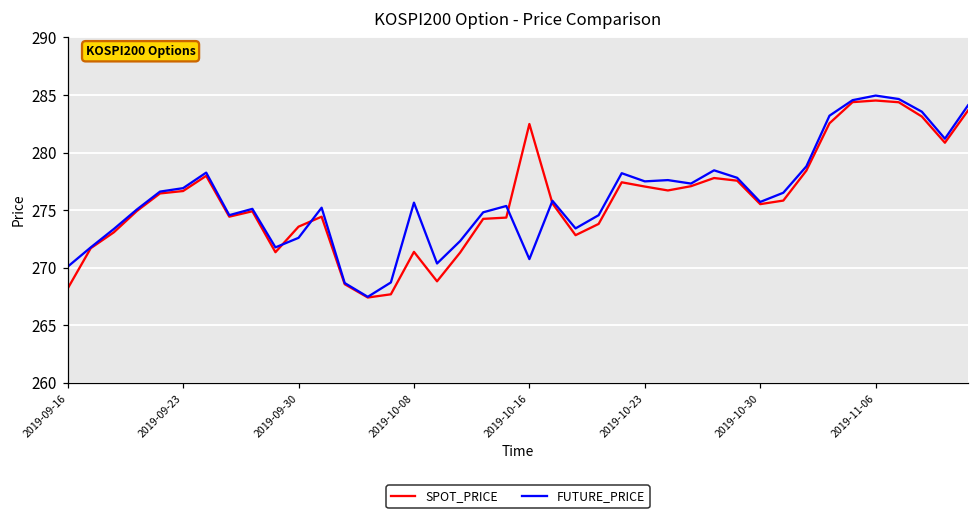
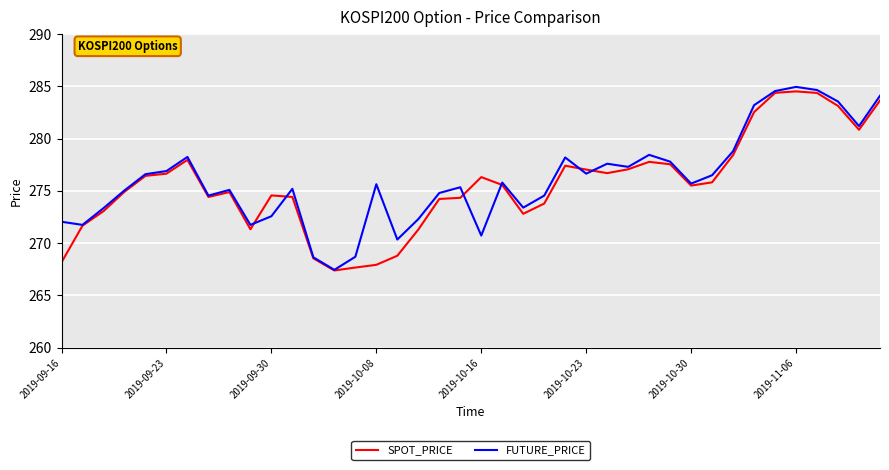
  {
    "SPOT_PRICE": {
      "2019-09-16": 268.2,
      "2019-09-23": 276.7,
-     "2019-09-30": 273.6,
-     "2019-10-08": 271.4,
-     "2019-10-16": 282.5,
+     "2019-09-30": 274.6,
+     "2019-10-08": 267.9,
+     "2019-10-16": 276.3,
      "2019-10-23": 277.0,
      "2019-11-06": 284.5
    },
    "FUTURE_PRICE": {
-     "2019-09-16": 270.1,
+     "2019-09-16": 272.1,
      "2019-09-23": 276.9,
      "2019-09-30": 272.6,
      "2019-10-08": 275.6,
      "2019-10-16": 270.7,
-     "2019-10-23": 277.5,
+     "2019-10-23": 276.7,
      "2019-11-06": 285.0
    }
  }
